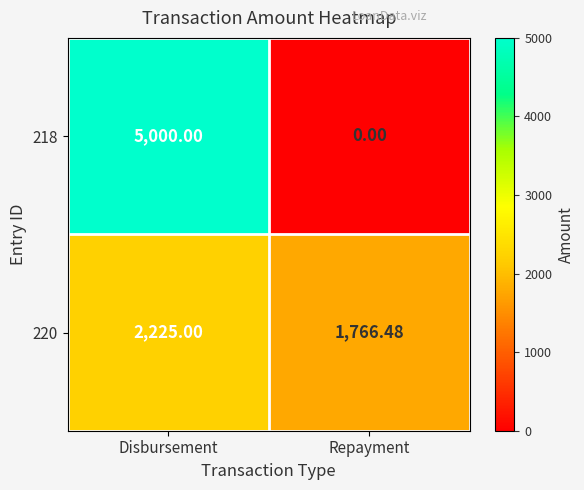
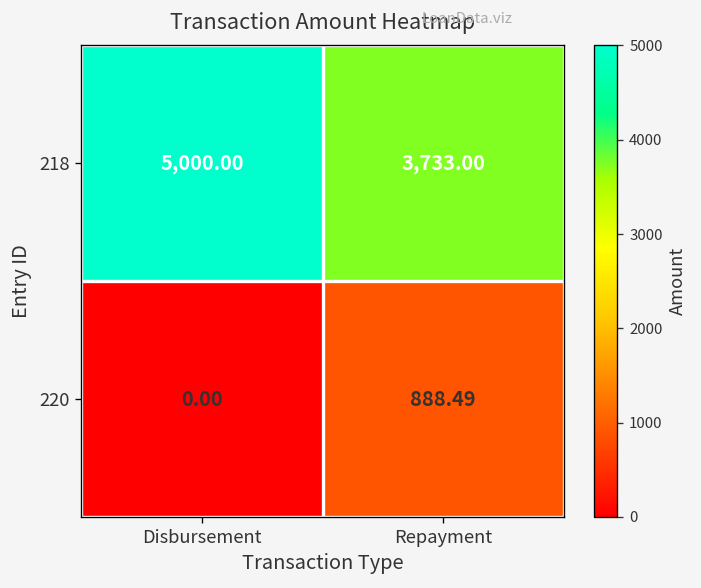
  {
    "218": {
      "Disbursement": "5,000.00",
-     "Repayment": "0.00"
+     "Repayment": "3,733.00"
    },
    "220": {
-     "Disbursement": "2,225.00",
-     "Repayment": "1,766.48"
+     "Disbursement": "0.00",
+     "Repayment": "888.49"
    }
  }
